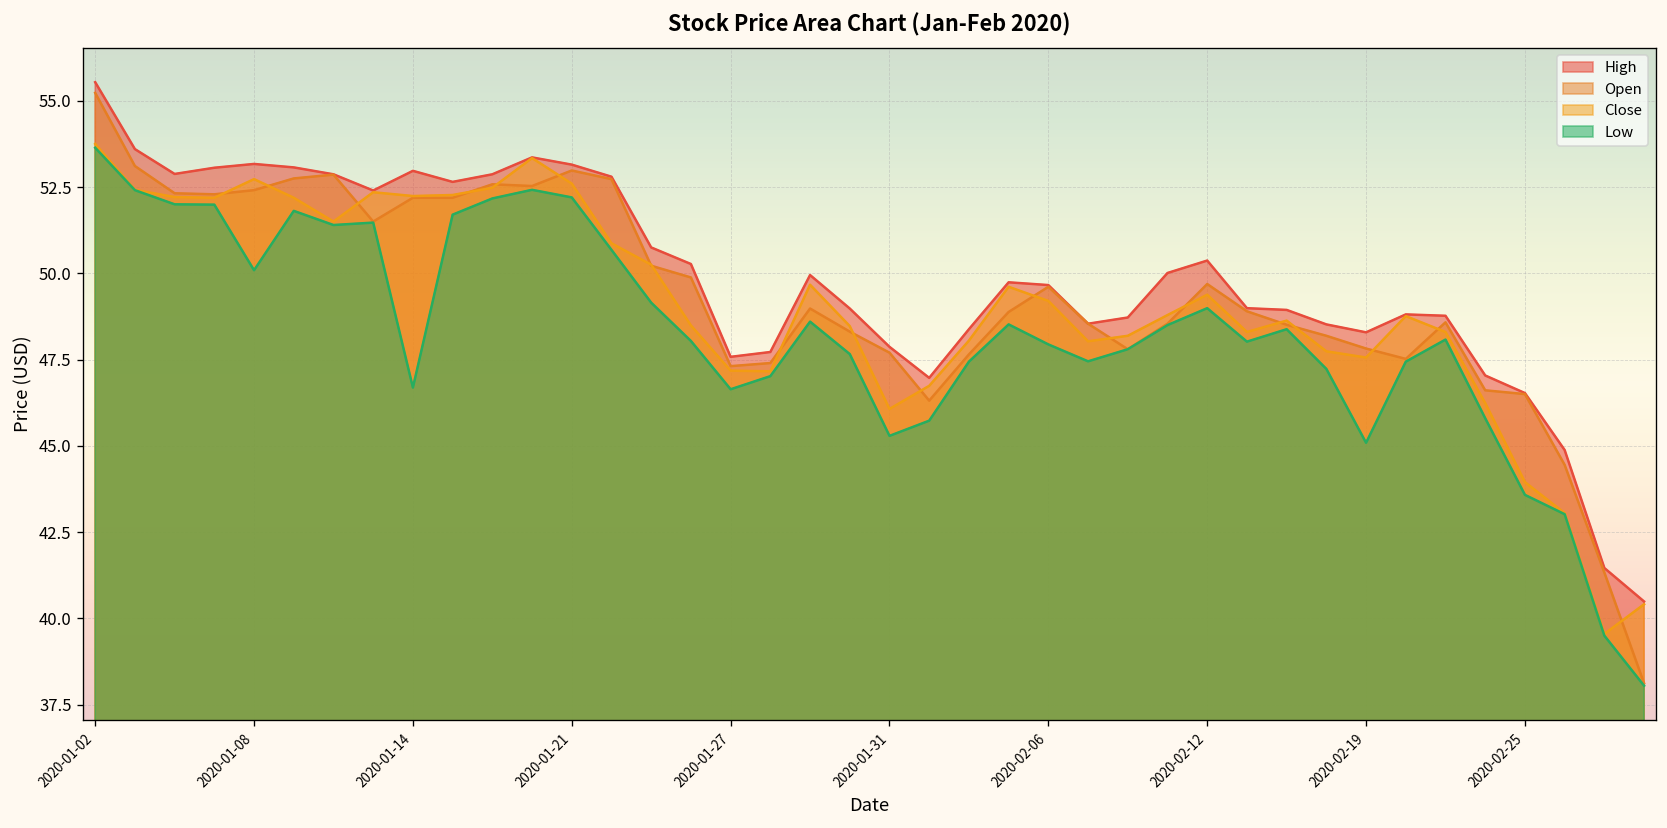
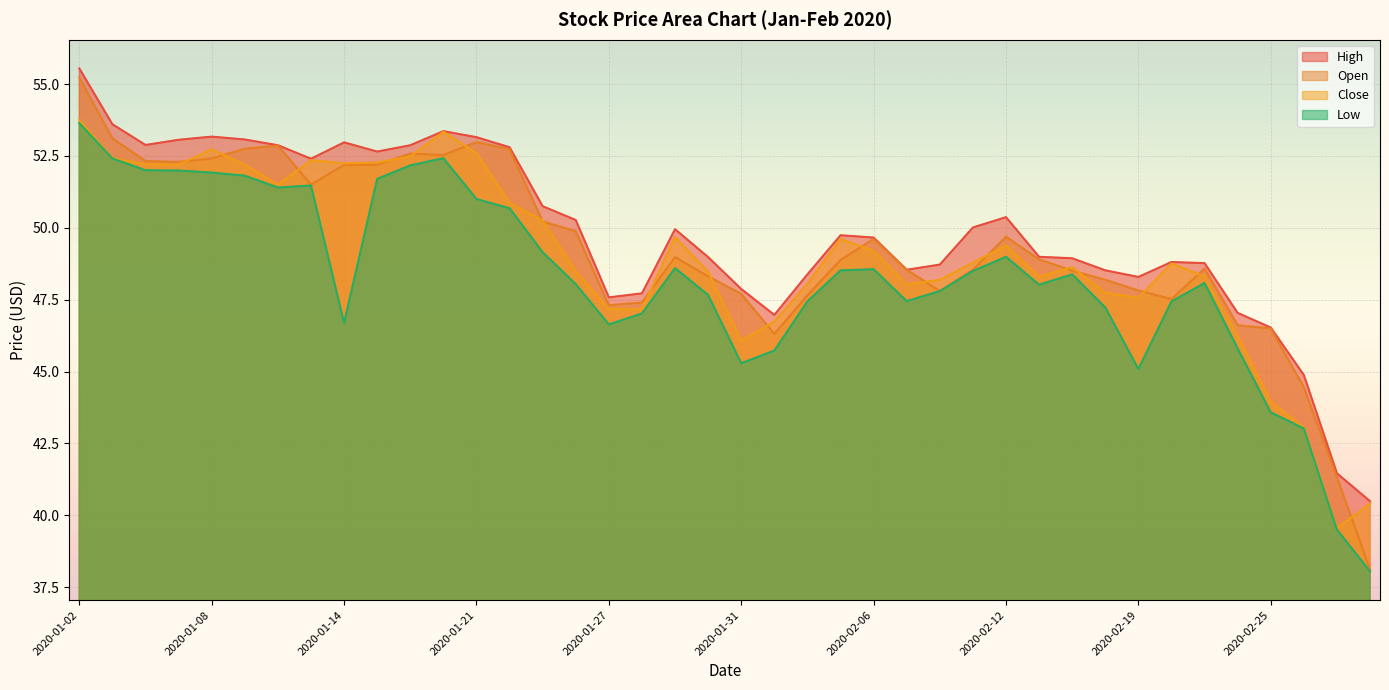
  {
    "Low": {
      "2020-01-02": 53.6,
-     "2020-01-08": 50.1,
+     "2020-01-08": 51.9,
      "2020-01-14": 46.7,
-     "2020-01-21": 52.2,
+     "2020-01-21": 51.0,
      "2020-01-27": 46.6,
      "2020-01-31": 45.3,
-     "2020-02-06": 47.9,
+     "2020-02-06": 48.6,
      "2020-02-12": 49.0,
      "2020-02-19": 45.1,
      "2020-02-25": 43.6
    }
  }
